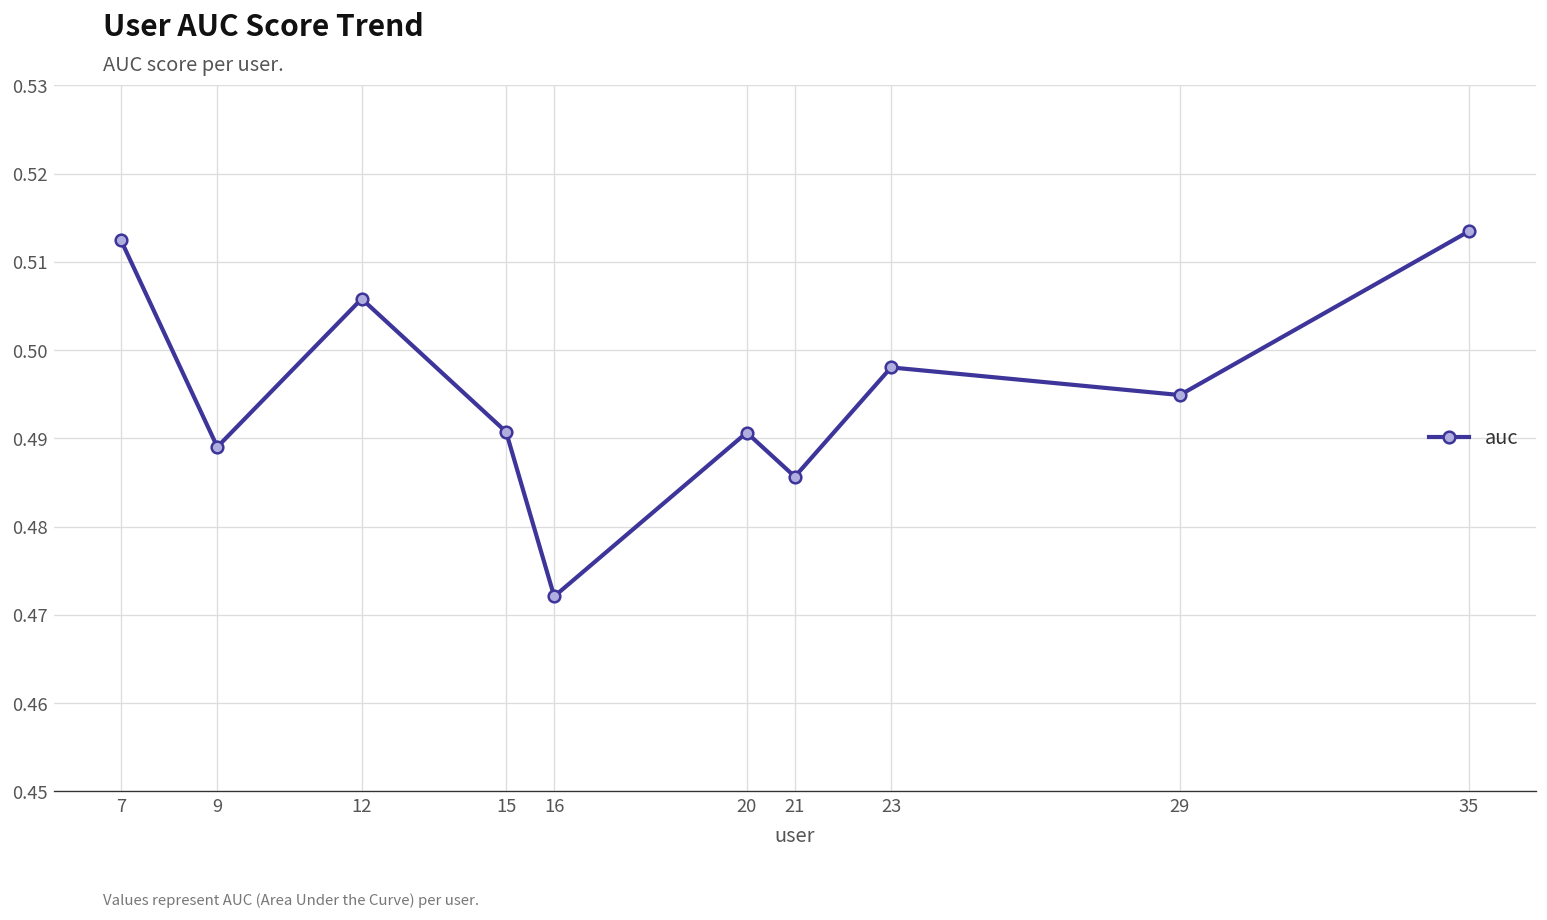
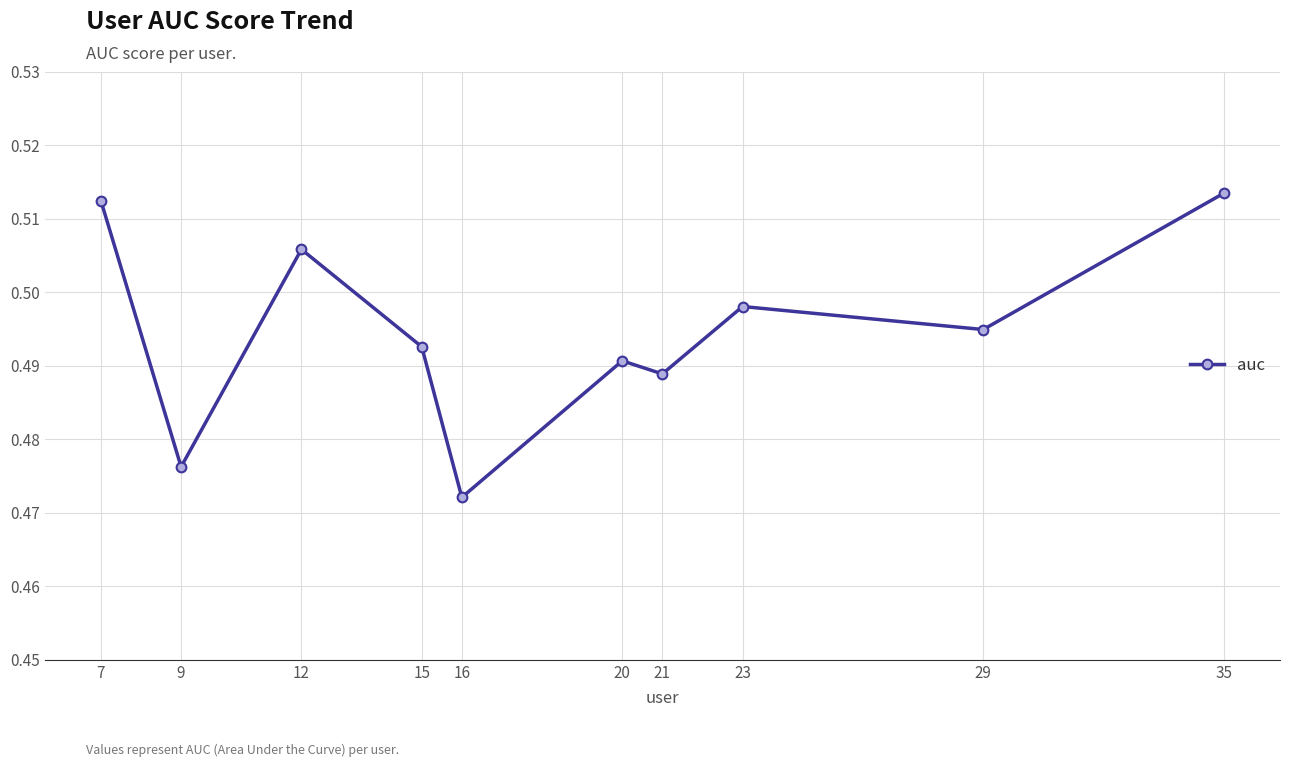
  {
    "7": 0.512,
-   "9": 0.489,
+   "9": 0.476,
    "12": 0.506,
-   "15": 0.491,
+   "15": 0.493,
    "16": 0.472,
    "20": 0.491,
-   "21": 0.486,
+   "21": 0.489,
    "23": 0.498,
    "29": 0.495,
    "35": 0.513
  }
